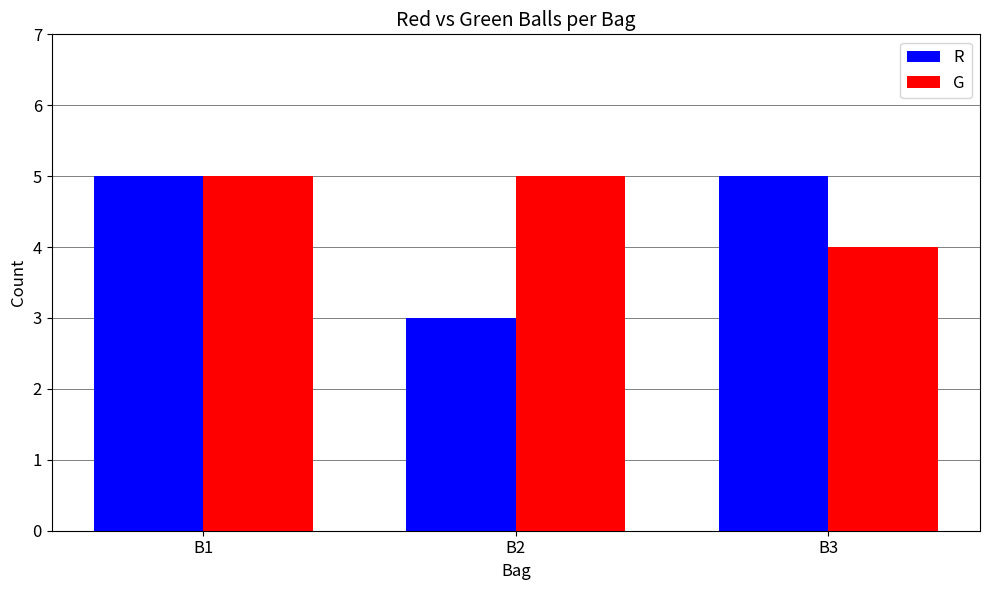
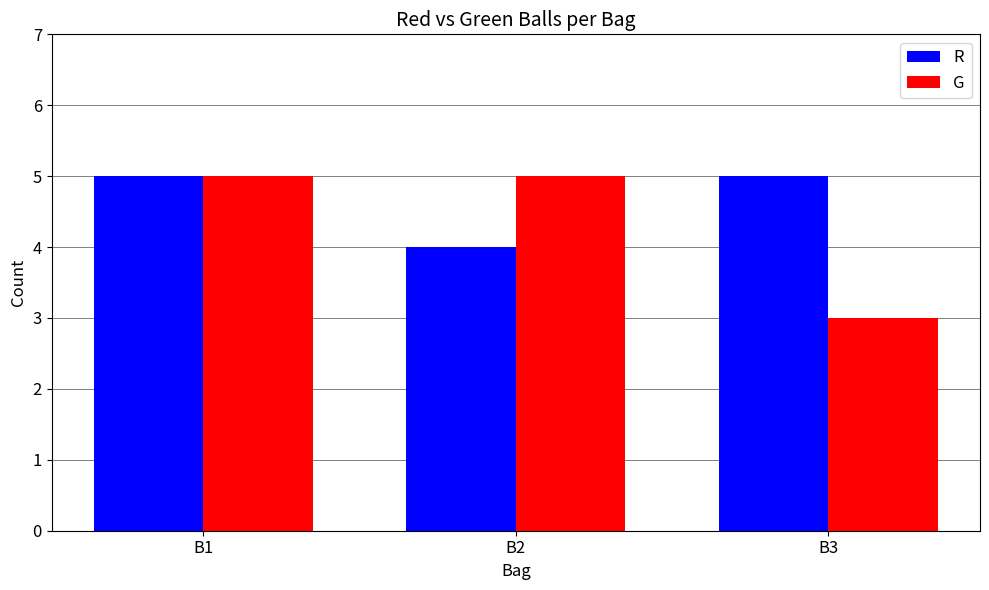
  {
    "R": {
      "B1": 5,
-     "B2": 3,
+     "B2": 4,
      "B3": 5
    },
    "G": {
      "B1": 5,
      "B2": 5,
-     "B3": 4
+     "B3": 3
    }
  }
